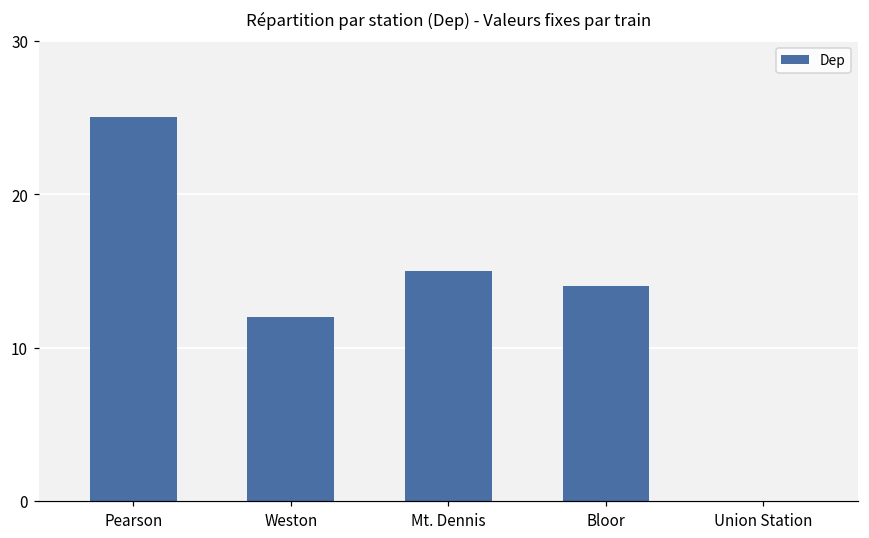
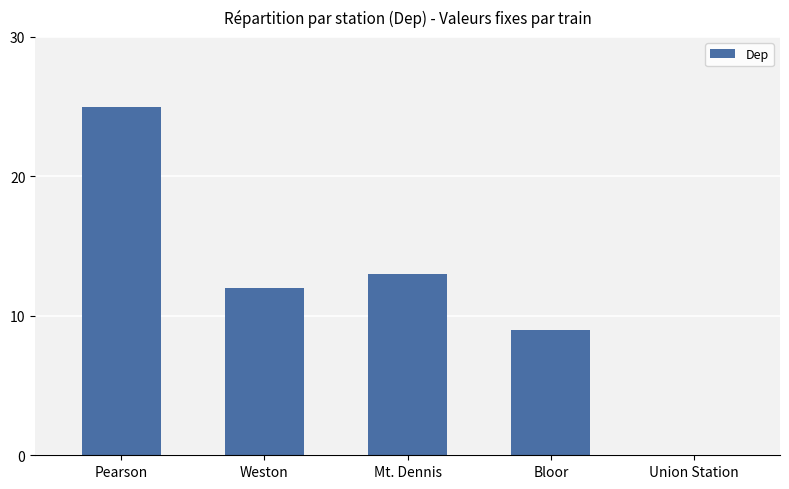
  {
    "Pearson": 25,
    "Weston": 12,
-   "Mt. Dennis": 15,
-   "Bloor": 14,
+   "Mt. Dennis": 13,
+   "Bloor": 9,
    "Union Station": 0
  }
